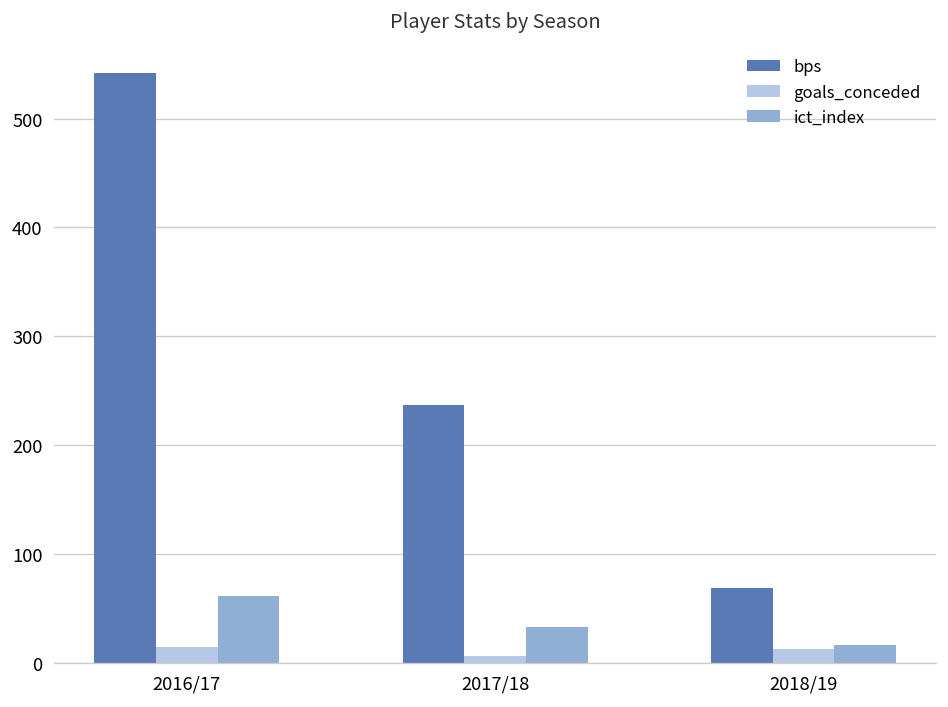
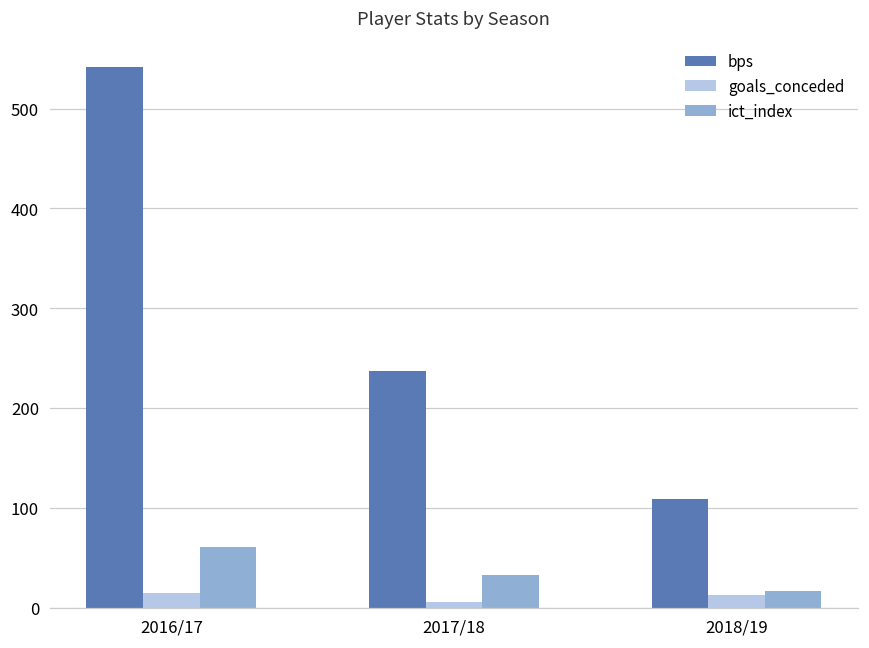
  {
    "bps": {
      "2016/17": 540,
      "2017/18": 240,
-     "2018/19": 70
+     "2018/19": 110
    }
  }
